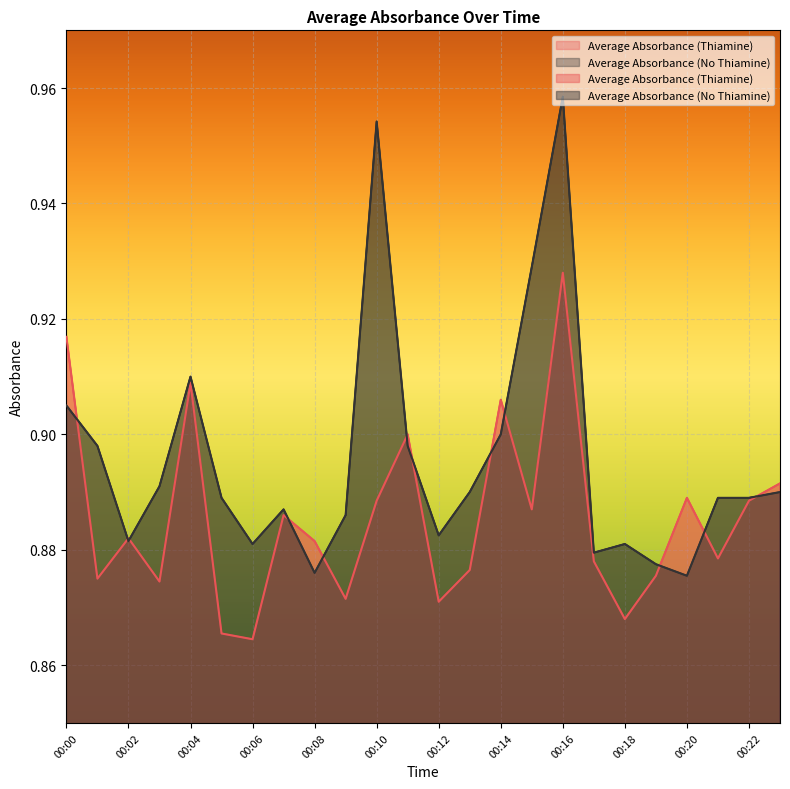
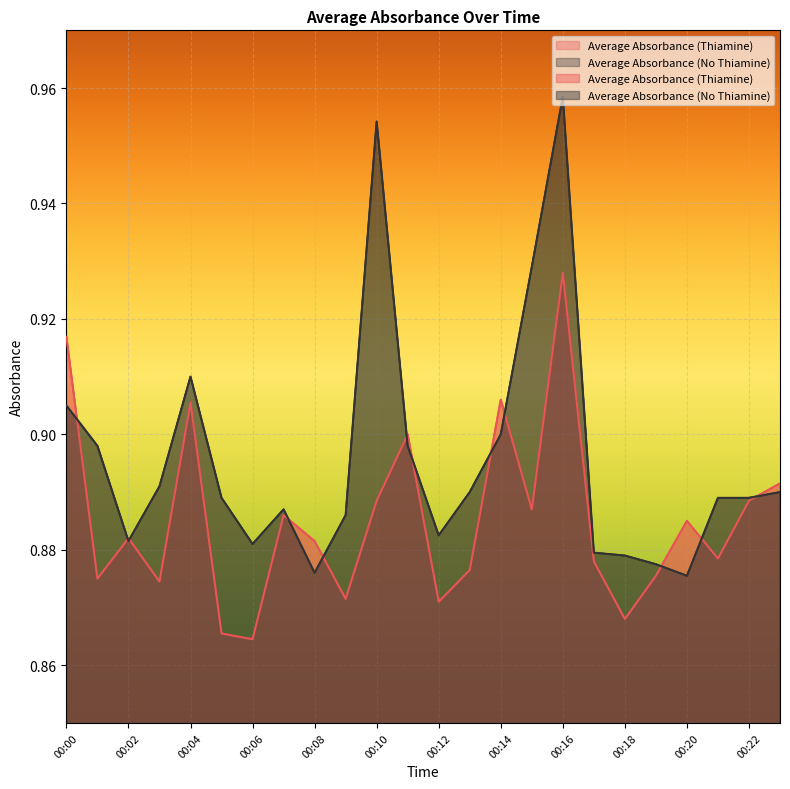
  {
    "Average Absorbance (Thiamine)": {
      "00:00": 0.917,
      "00:02": 0.882,
-     "00:04": 0.909,
+     "00:04": 0.906,
      "00:06": 0.865,
      "00:08": 0.882,
      "00:10": 0.889,
      "00:12": 0.871,
      "00:14": 0.906,
      "00:16": 0.928,
      "00:18": 0.868,
-     "00:20": 0.889,
+     "00:20": 0.885,
      "00:22": 0.889
    },
    "Average Absorbance (No Thiamine)": {
      "00:00": 0.905,
      "00:02": 0.882,
      "00:04": 0.910,
      "00:06": 0.881,
      "00:08": 0.876,
      "00:10": 0.954,
      "00:12": 0.883,
      "00:14": 0.900,
-     "00:18": 0.881,
+     "00:18": 0.879,
      "00:20": 0.876,
      "00:22": 0.889
    }
  }
